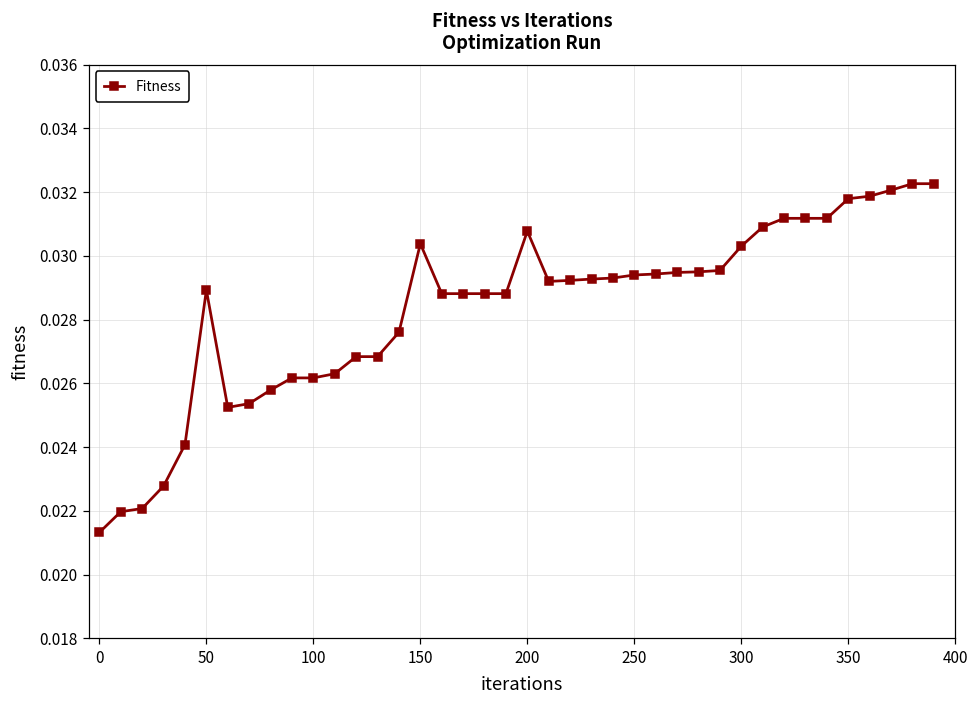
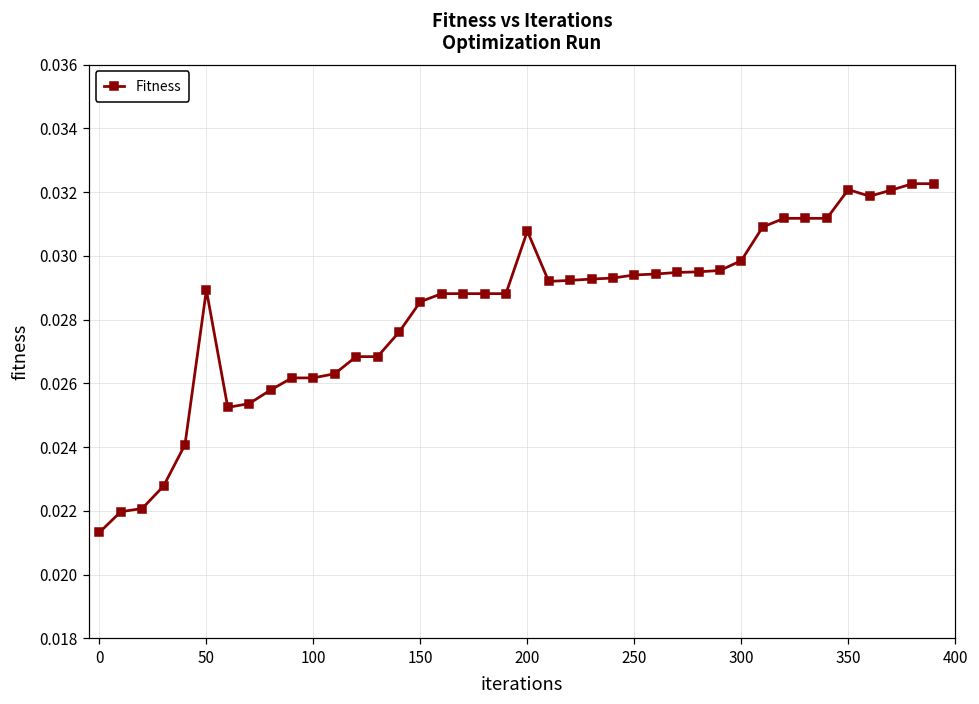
  {
    "0": 0.0213,
    "50": 0.0289,
    "100": 0.0262,
-   "150": 0.0304,
+   "150": 0.0286,
    "200": 0.0308,
    "250": 0.0294,
-   "300": 0.0303,
-   "350": 0.0318
+   "300": 0.0298,
+   "350": 0.0321
  }
